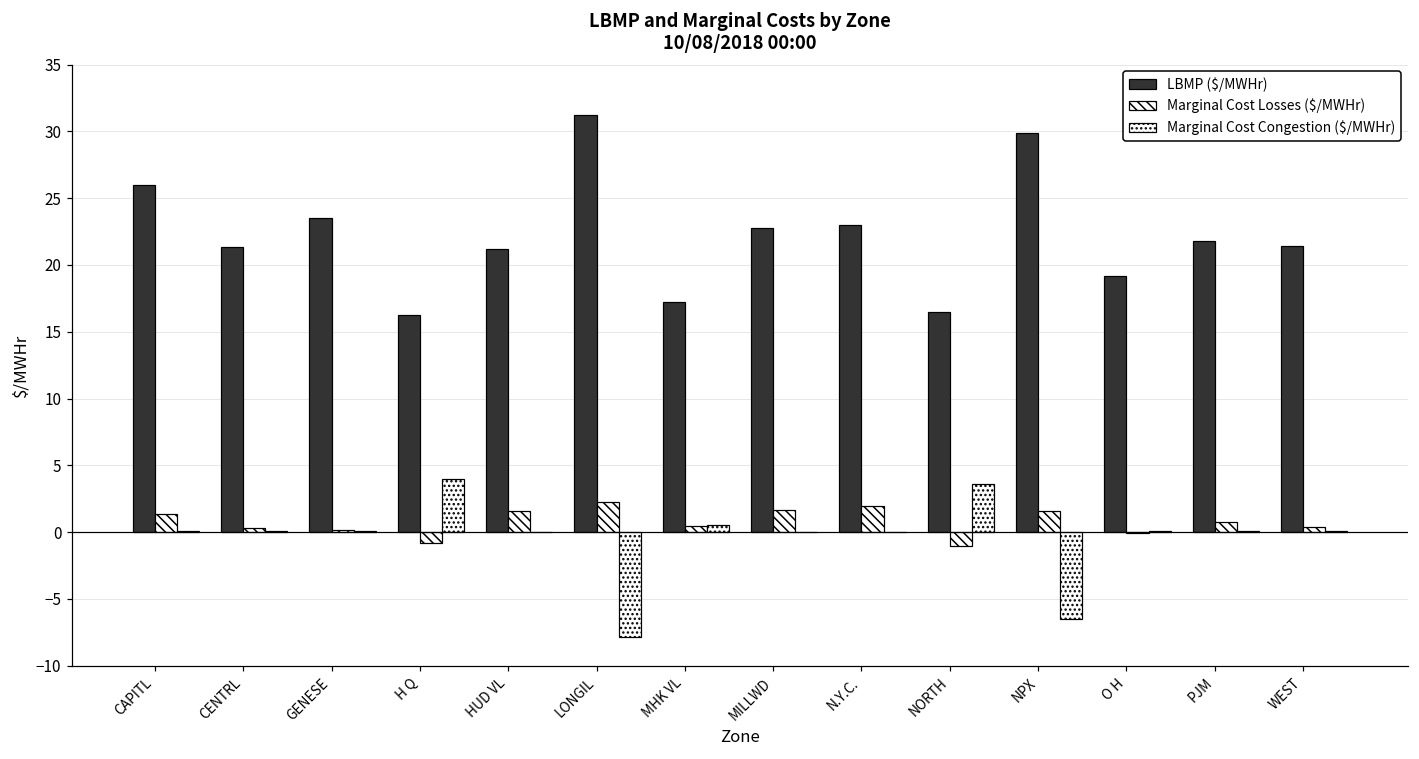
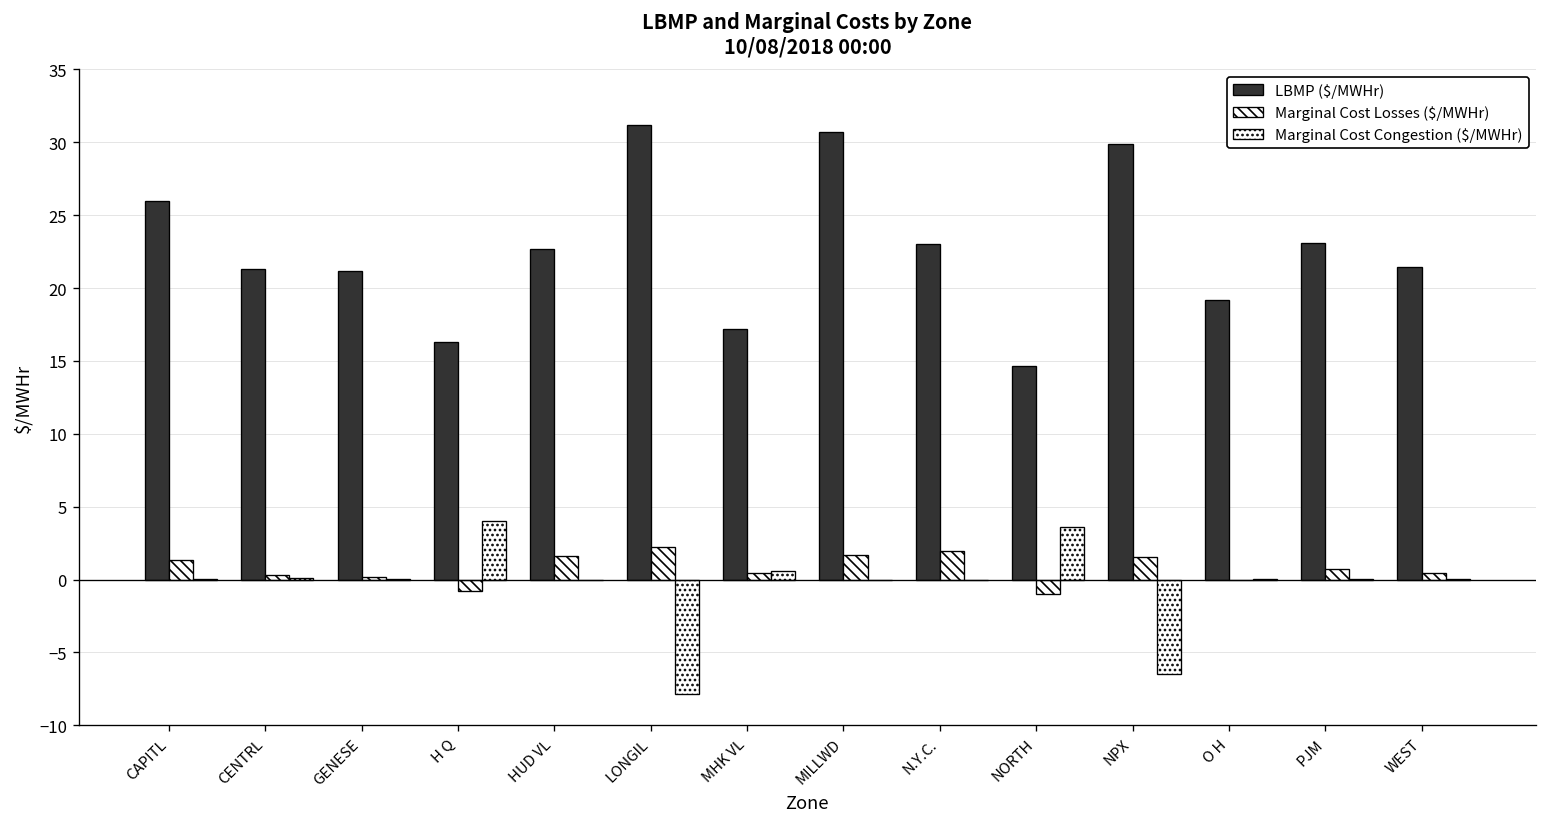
  {
    "LBMP ($/MWHr)": {
      "CAPITL": 26.0,
      "CENTRL": 21.3,
-     "GENESE": 23.5,
+     "GENESE": 21.2,
      "H Q": 16.3,
-     "HUD VL": 21.2,
+     "HUD VL": 22.7,
      "LONGIL": 31.2,
      "MHK VL": 17.2,
-     "MILLWD": 22.7,
+     "MILLWD": 30.7,
      "N.Y.C.": 23.0,
-     "NORTH": 16.5,
+     "NORTH": 14.7,
      "NPX": 29.9,
      "O H": 19.2,
-     "PJM": 21.8,
+     "PJM": 23.1,
      "WEST": 21.4
    }
  }
